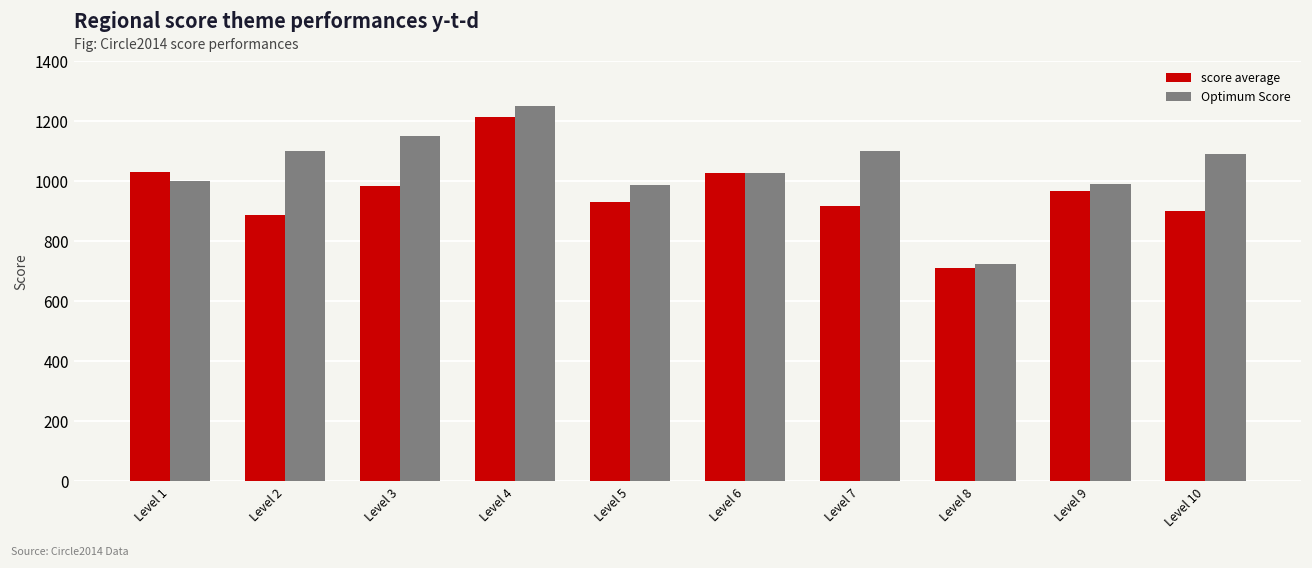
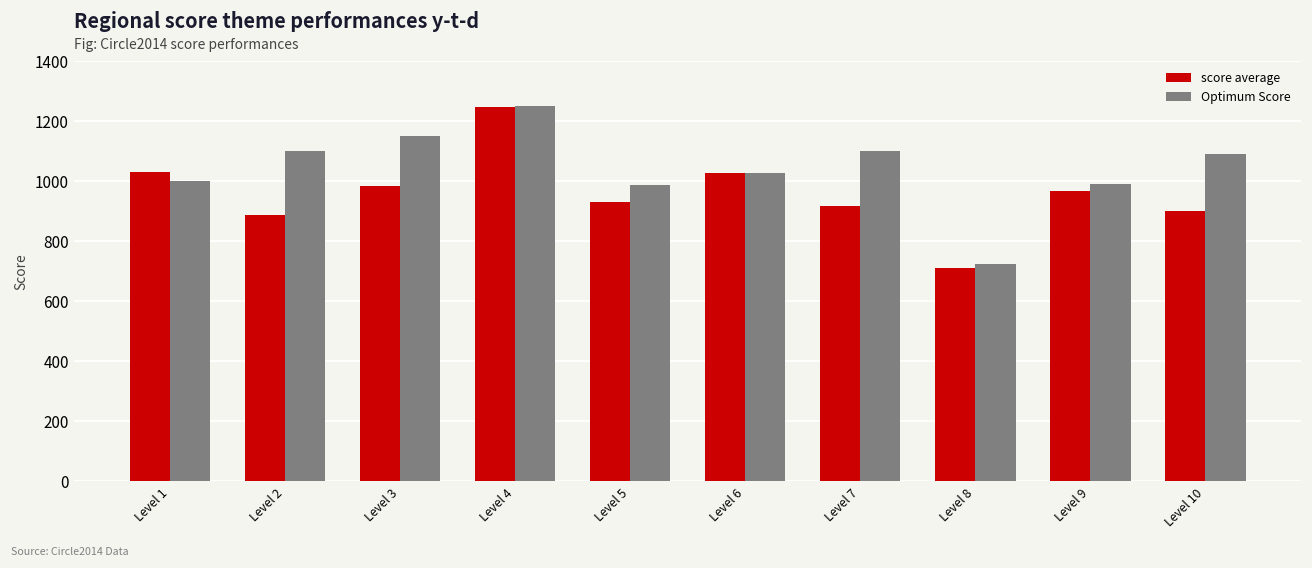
  {
    "score average": {
      "Level 1": 1030,
      "Level 2": 890,
      "Level 3": 980,
-     "Level 4": 1210,
+     "Level 4": 1250,
      "Level 5": 930,
      "Level 6": 1030,
      "Level 7": 920,
      "Level 8": 710,
      "Level 9": 970,
      "Level 10": 900
    },
    "Optimum Score": {
      "Level 1": 1000,
      "Level 2": 1100,
      "Level 3": 1150,
      "Level 4": 1250,
      "Level 5": 990,
      "Level 6": 1030,
      "Level 7": 1100,
      "Level 8": 730,
      "Level 9": 990,
      "Level 10": 1090
    }
  }
